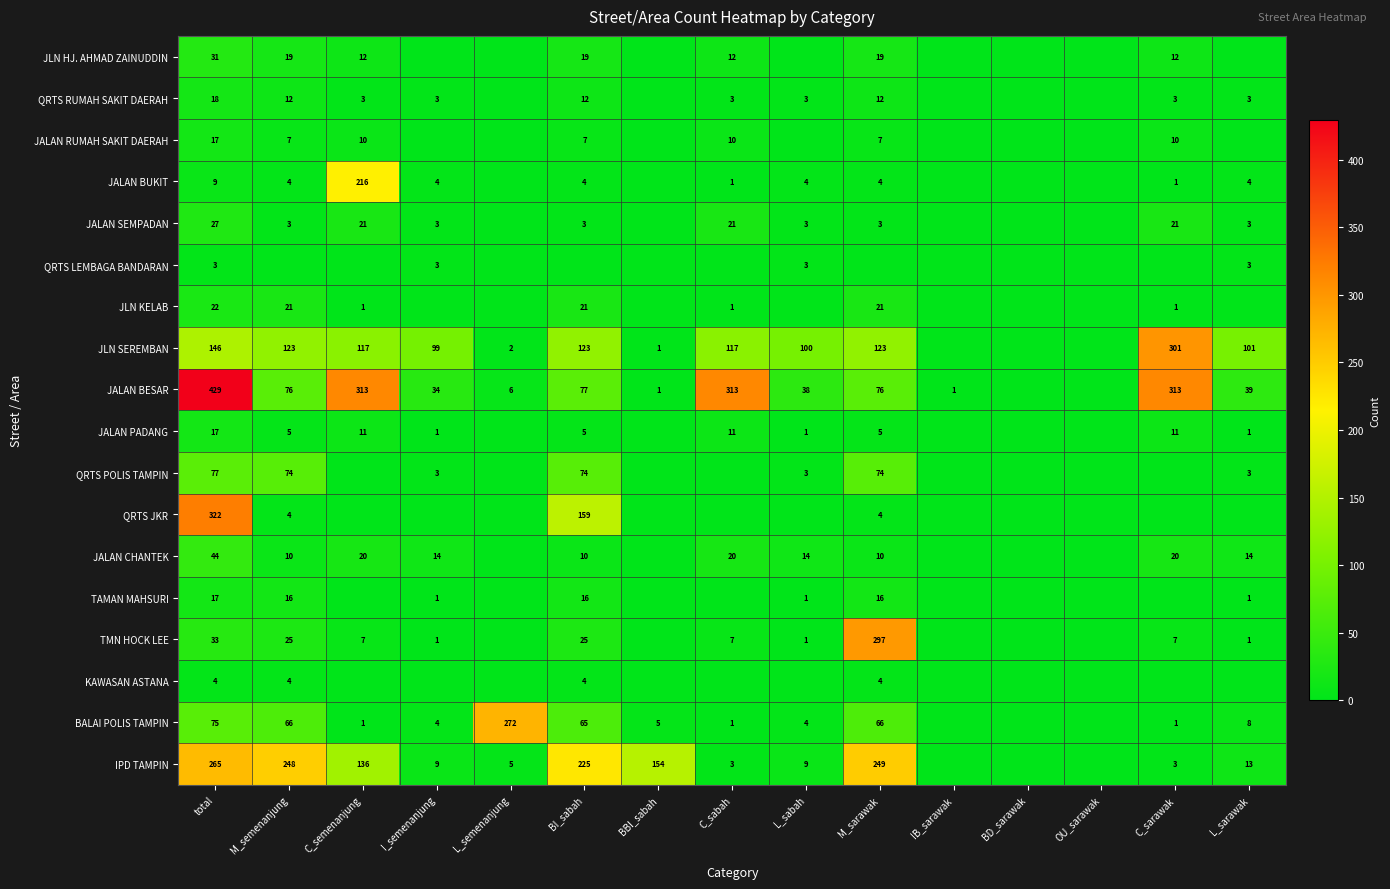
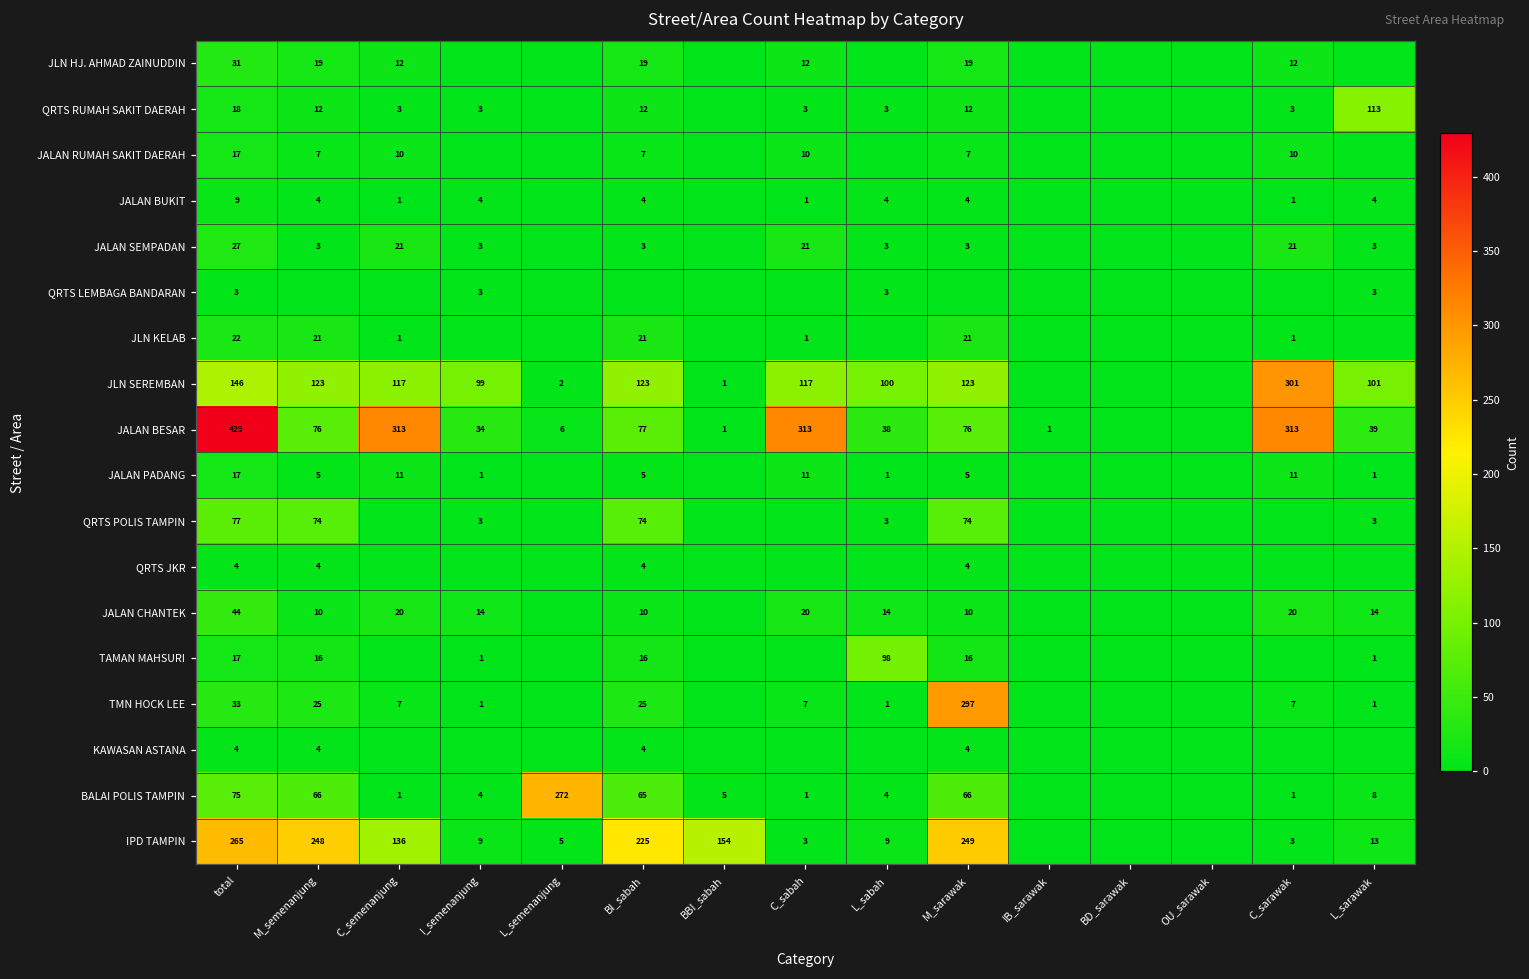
  {
    "JLN HJ. AHMAD ZAINUDDIN": {
      "total": 31,
      "M_semenanjung": 19,
      "C_semenanjung": 12,
      "BI_sabah": 19,
      "C_sabah": 12,
      "M_sarawak": 19,
      "C_sarawak": 12
    },
    "QRTS RUMAH SAKIT DAERAH": {
      "total": 18,
      "M_semenanjung": 12,
      "C_semenanjung": 3,
      "I_semenanjung": 3,
      "BI_sabah": 12,
      "C_sabah": 3,
      "L_sabah": 3,
      "M_sarawak": 12,
      "C_sarawak": 3,
-     "L_sarawak": 3
+     "L_sarawak": 113
    },
    "JALAN RUMAH SAKIT DAERAH": {
      "total": 17,
      "M_semenanjung": 7,
      "C_semenanjung": 10,
      "BI_sabah": 7,
      "C_sabah": 10,
      "M_sarawak": 7,
      "C_sarawak": 10
    },
    "JALAN BUKIT": {
      "total": 9,
      "M_semenanjung": 4,
-     "C_semenanjung": 216,
+     "C_semenanjung": 1,
      "I_semenanjung": 4,
      "BI_sabah": 4,
      "C_sabah": 1,
      "L_sabah": 4,
      "M_sarawak": 4,
      "C_sarawak": 1,
      "L_sarawak": 4
    },
    "JALAN SEMPADAN": {
      "total": 27,
      "M_semenanjung": 3,
      "C_semenanjung": 21,
      "I_semenanjung": 3,
      "BI_sabah": 3,
      "C_sabah": 21,
      "L_sabah": 3,
      "M_sarawak": 3,
      "C_sarawak": 21,
      "L_sarawak": 3
    },
    "QRTS LEMBAGA BANDARAN": {
      "total": 3,
      "I_semenanjung": 3,
      "L_sabah": 3,
      "L_sarawak": 3
    },
    "JLN KELAB": {
      "total": 22,
      "M_semenanjung": 21,
      "C_semenanjung": 1,
      "BI_sabah": 21,
      "C_sabah": 1,
      "M_sarawak": 21,
      "C_sarawak": 1
    },
    "JLN SEREMBAN": {
      "total": 146,
      "M_semenanjung": 123,
      "C_semenanjung": 117,
      "I_semenanjung": 99,
      "L_semenanjung": 2,
      "BI_sabah": 123,
      "BBI_sabah": 1,
      "C_sabah": 117,
      "L_sabah": 100,
      "M_sarawak": 123,
      "C_sarawak": 301,
      "L_sarawak": 101
    },
    "JALAN BESAR": {
      "total": 429,
      "M_semenanjung": 76,
      "C_semenanjung": 313,
      "I_semenanjung": 34,
      "L_semenanjung": 6,
      "BI_sabah": 77,
      "BBI_sabah": 1,
      "C_sabah": 313,
      "L_sabah": 38,
      "M_sarawak": 76,
      "IB_sarawak": 1,
      "C_sarawak": 313,
      "L_sarawak": 39
    },
    "JALAN PADANG": {
      "total": 17,
      "M_semenanjung": 5,
      "C_semenanjung": 11,
      "I_semenanjung": 1,
      "BI_sabah": 5,
      "C_sabah": 11,
      "L_sabah": 1,
      "M_sarawak": 5,
      "C_sarawak": 11,
      "L_sarawak": 1
    },
    "QRTS POLIS TAMPIN": {
      "total": 77,
      "M_semenanjung": 74,
      "I_semenanjung": 3,
      "BI_sabah": 74,
      "L_sabah": 3,
      "M_sarawak": 74,
      "L_sarawak": 3
    },
    "QRTS JKR": {
-     "total": 322,
+     "total": 4,
      "M_semenanjung": 4,
-     "BI_sabah": 159,
+     "BI_sabah": 4,
      "M_sarawak": 4
    },
    "JALAN CHANTEK": {
      "total": 44,
      "M_semenanjung": 10,
      "C_semenanjung": 20,
      "I_semenanjung": 14,
      "BI_sabah": 10,
      "C_sabah": 20,
      "L_sabah": 14,
      "M_sarawak": 10,
      "C_sarawak": 20,
      "L_sarawak": 14
    },
    "TAMAN MAHSURI": {
      "total": 17,
      "M_semenanjung": 16,
      "I_semenanjung": 1,
      "BI_sabah": 16,
-     "L_sabah": 1,
+     "L_sabah": 98,
      "M_sarawak": 16,
      "L_sarawak": 1
    },
    "TMN HOCK LEE": {
      "total": 33,
      "M_semenanjung": 25,
      "C_semenanjung": 7,
      "I_semenanjung": 1,
      "BI_sabah": 25,
      "C_sabah": 7,
      "L_sabah": 1,
      "M_sarawak": 297,
      "C_sarawak": 7,
      "L_sarawak": 1
    },
    "KAWASAN ASTANA": {
      "total": 4,
      "M_semenanjung": 4,
      "BI_sabah": 4,
      "M_sarawak": 4
    },
    "BALAI POLIS TAMPIN": {
      "total": 75,
      "M_semenanjung": 66,
      "C_semenanjung": 1,
      "I_semenanjung": 4,
      "L_semenanjung": 272,
      "BI_sabah": 65,
      "BBI_sabah": 5,
      "C_sabah": 1,
      "L_sabah": 4,
      "M_sarawak": 66,
      "C_sarawak": 1,
      "L_sarawak": 8
    },
    "IPD TAMPIN": {
      "total": 265,
      "M_semenanjung": 248,
      "C_semenanjung": 136,
      "I_semenanjung": 9,
      "L_semenanjung": 5,
      "BI_sabah": 225,
      "BBI_sabah": 154,
      "C_sabah": 3,
      "L_sabah": 9,
      "M_sarawak": 249,
      "C_sarawak": 3,
      "L_sarawak": 13
    }
  }
